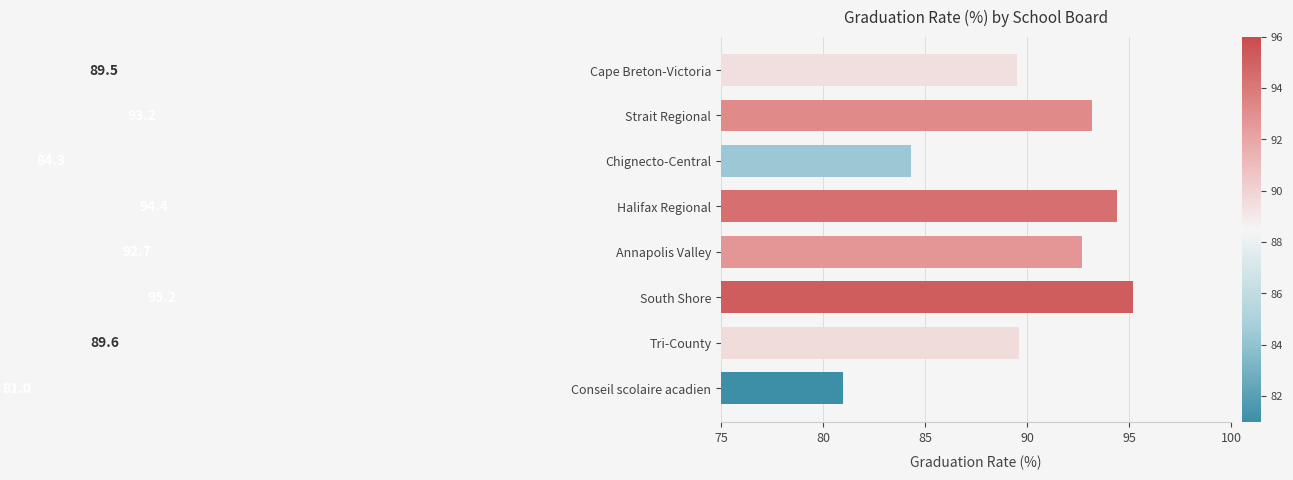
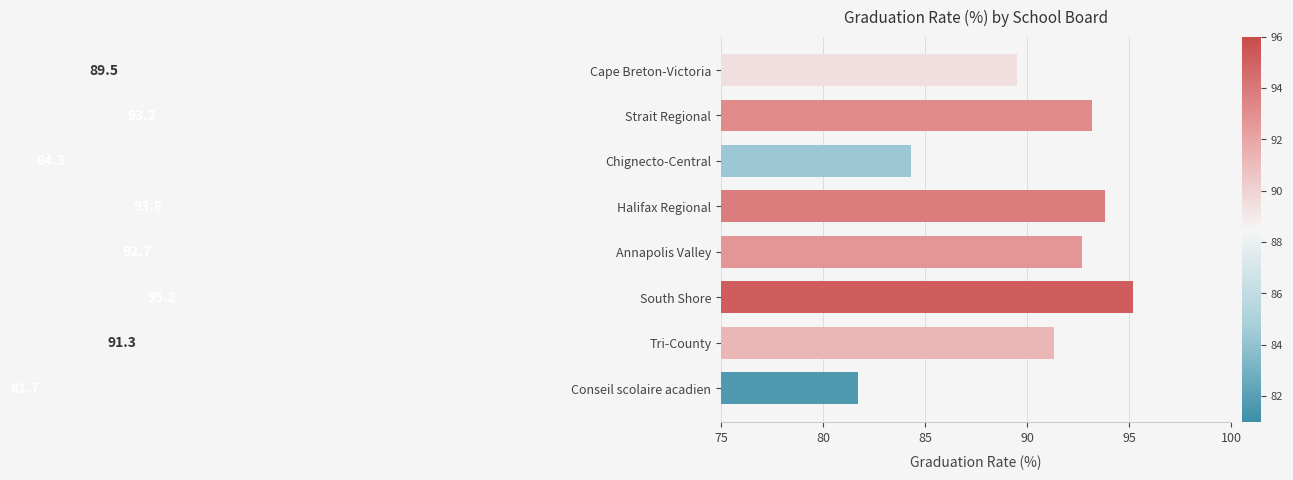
  {
    "Cape Breton-Victoria": 89.5,
    "Strait Regional": 93.2,
    "Chignecto-Central": 84.3,
-   "Halifax Regional": 94.4,
+   "Halifax Regional": 93.8,
    "Annapolis Valley": 92.7,
    "South Shore": 95.2,
-   "Tri-County": 89.6,
-   "Conseil scolaire acadien": 81.0
+   "Tri-County": 91.3,
+   "Conseil scolaire acadien": 81.7
  }
